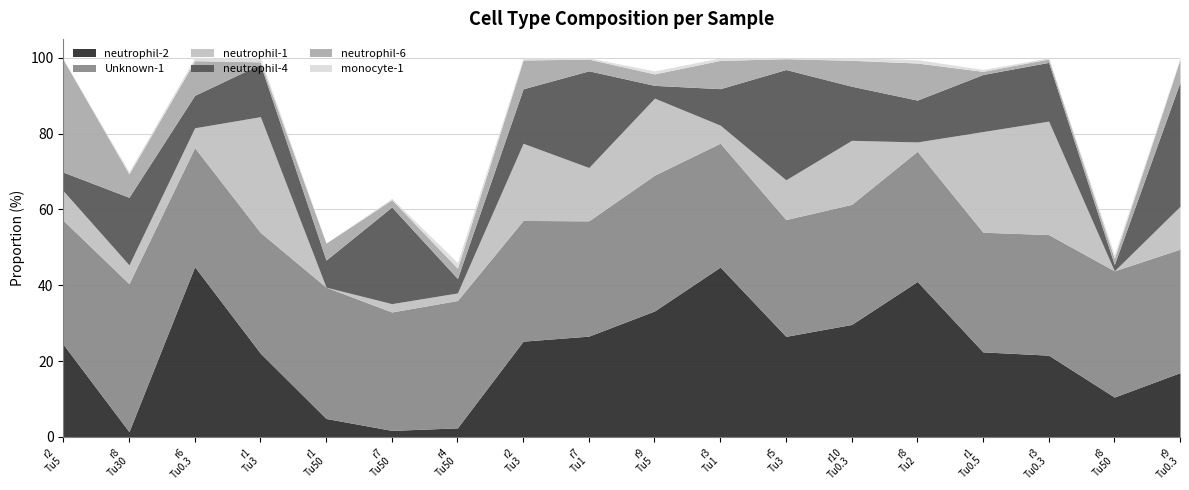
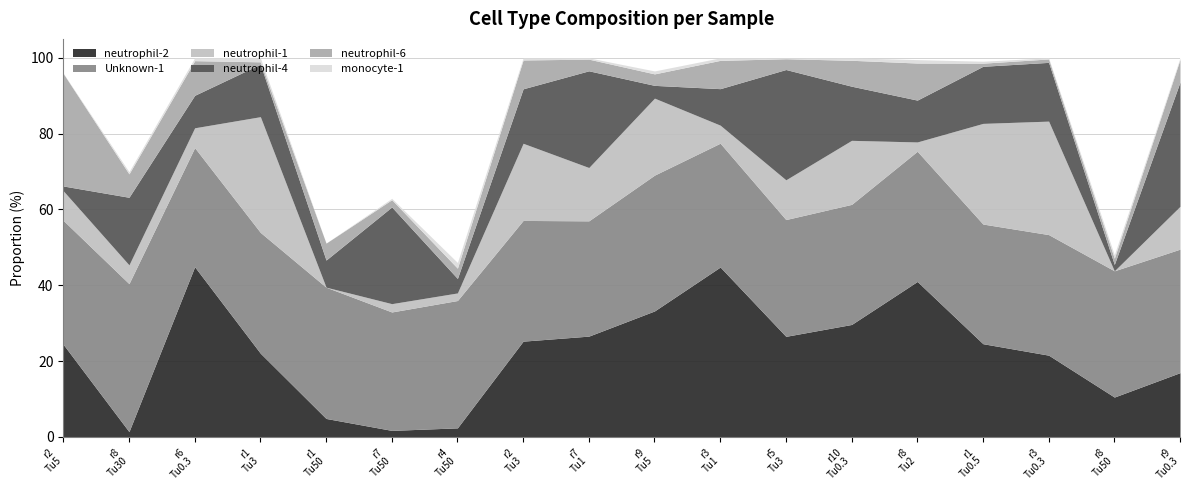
  {
    "neutrophil-2": {
      "r2 Tu5": 24,
      "r8 Tu30": 1,
      "r6 Tu0.3": 45,
      "r1 Tu3": 22,
      "r1 Tu50": 5,
      "r7 Tu50": 2,
      "r4 Tu50": 2,
      "r2 Tu3": 25,
      "r7 Tu1": 27,
      "r9 Tu5": 33,
      "r3 Tu1": 45,
      "r5 Tu3": 27,
      "r10 Tu0.3": 30,
      "r8 Tu2": 41,
-     "r1 Tu0.5": 22,
+     "r1 Tu0.5": 25,
      "r3 Tu0.3": 22,
      "r8 Tu50": 11,
      "r9 Tu0.3": 17
    },
    "neutrophil-4": {
-     "r2 Tu5": 5,
+     "r2 Tu5": 1,
      "r8 Tu30": 18,
      "r6 Tu0.3": 9,
      "r1 Tu50": 7,
      "r7 Tu50": 26,
      "r4 Tu50": 4,
      "r2 Tu3": 14,
      "r7 Tu1": 26,
      "r9 Tu5": 3,
      "r3 Tu1": 10,
      "r5 Tu3": 29,
      "r10 Tu0.3": 14,
      "r8 Tu2": 11,
      "r1 Tu0.5": 15,
      "r3 Tu0.3": 16,
      "r8 Tu50": 2,
      "r9 Tu0.3": 33
    }
  }
